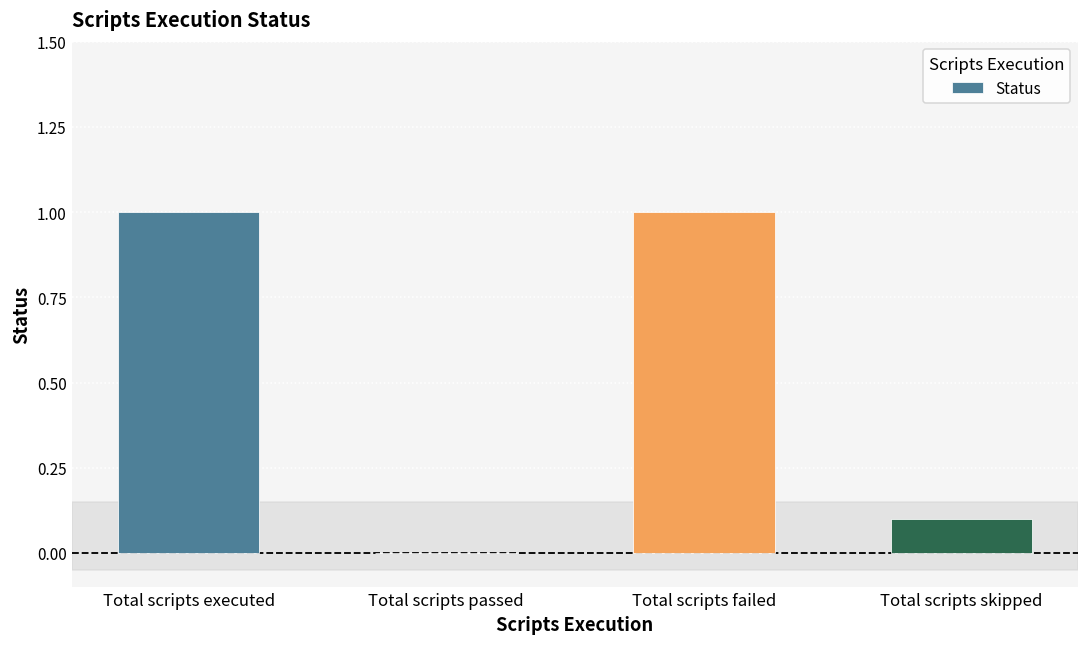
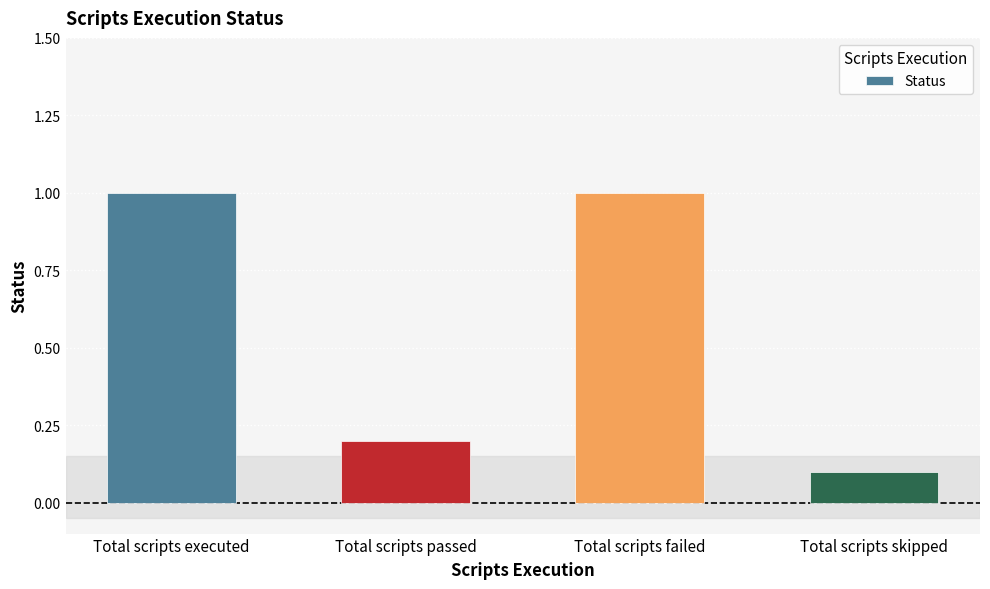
  {
    "Total scripts executed": 1.0,
-   "Total scripts passed": 0.0,
+   "Total scripts passed": 0.2,
    "Total scripts failed": 1.0,
    "Total scripts skipped": 0.1
  }
